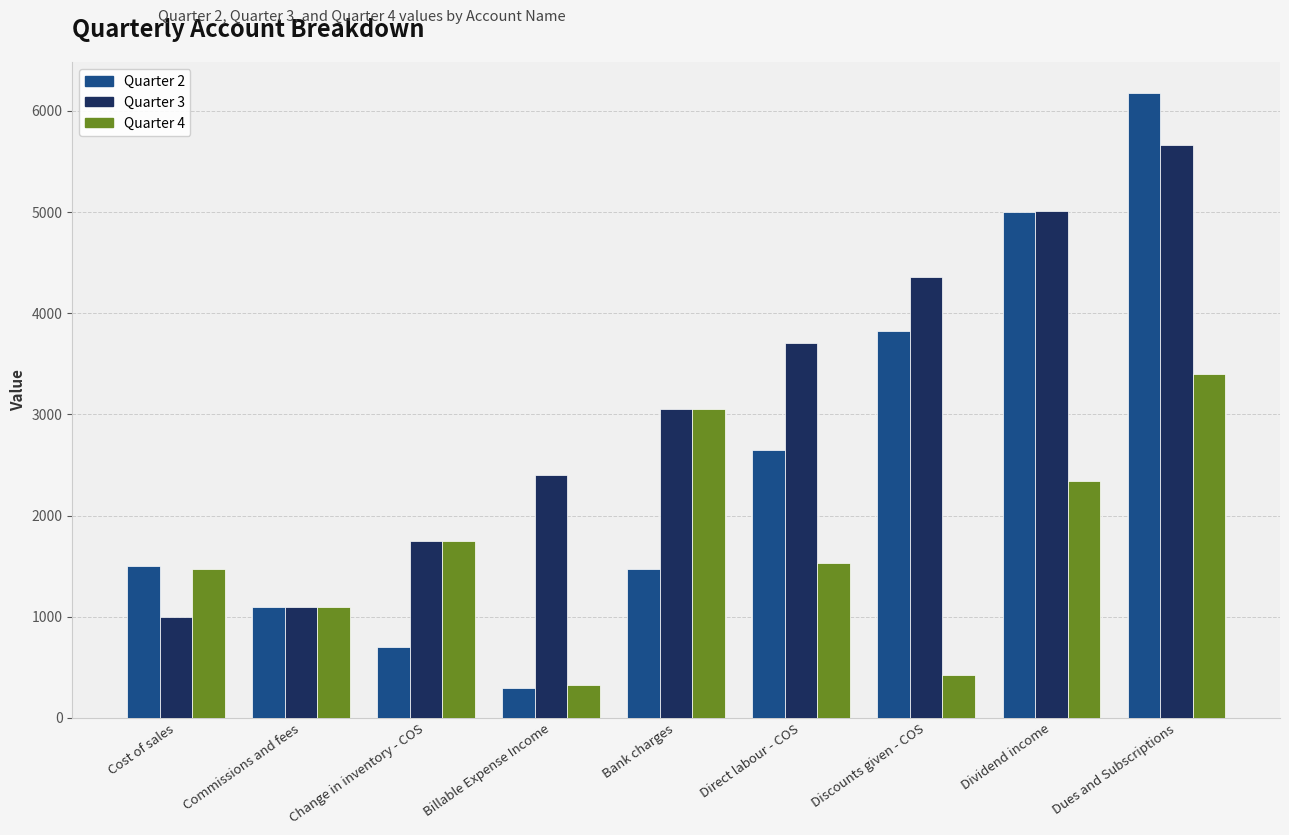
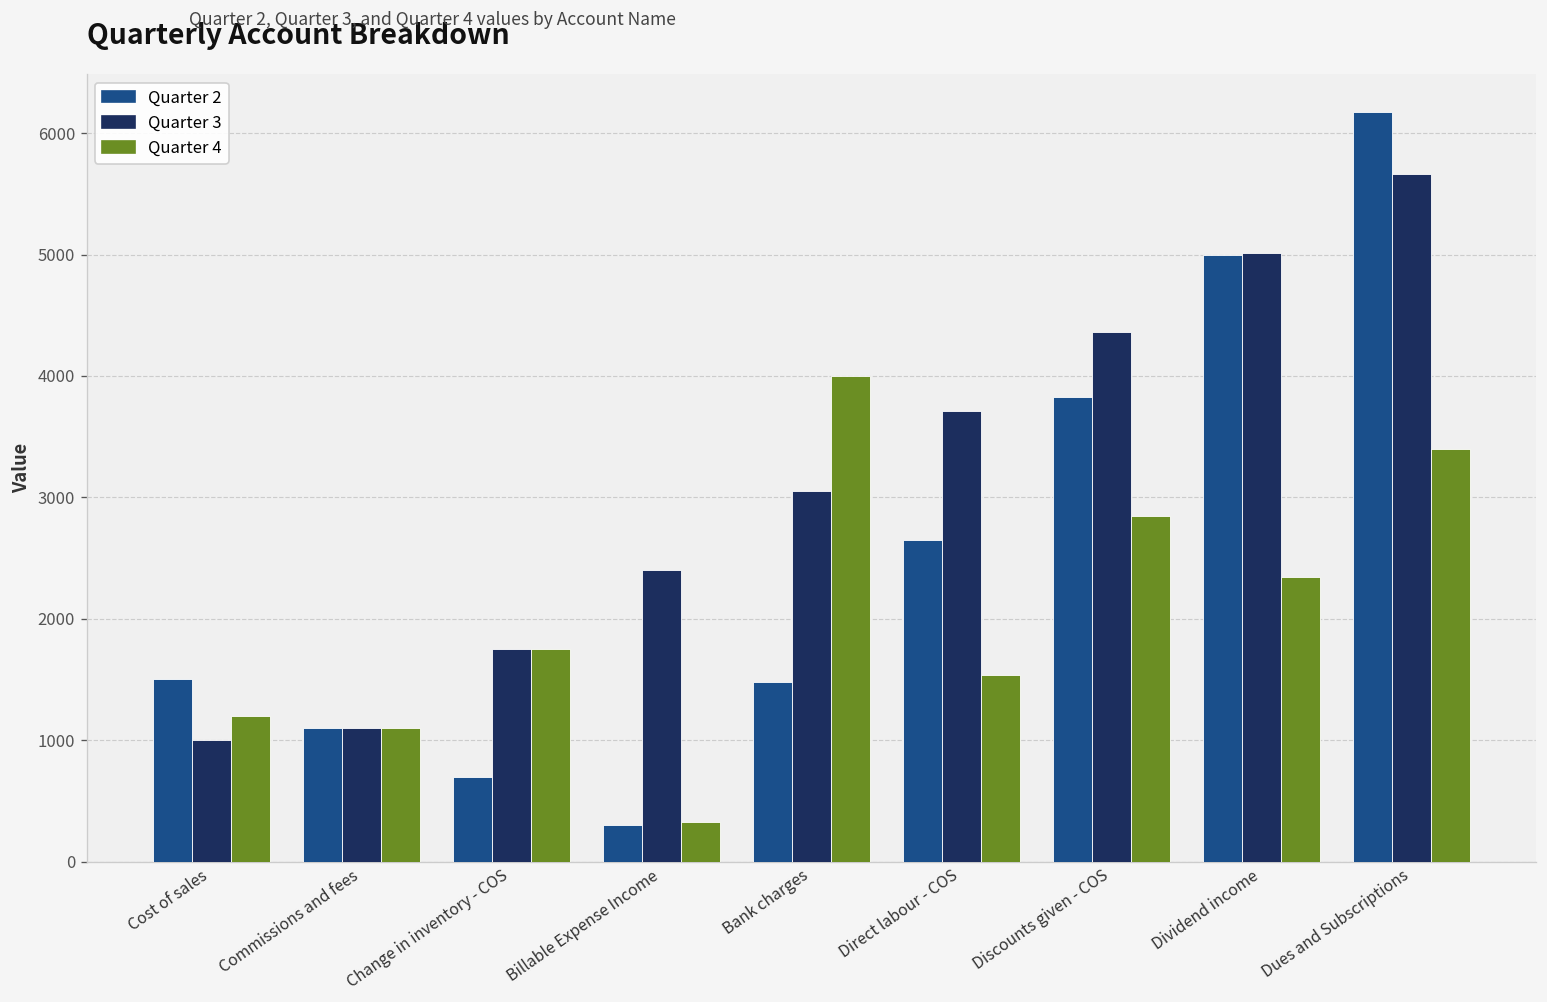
  {
    "Quarter 4": {
-     "Cost of sales": 1470,
+     "Cost of sales": 1200,
      "Commissions and fees": 1100,
      "Change in inventory - COS": 1750,
      "Billable Expense Income": 320,
-     "Bank charges": 3060,
+     "Bank charges": 4000,
      "Direct labour - COS": 1530,
-     "Discounts given - COS": 420,
+     "Discounts given - COS": 2840,
      "Dividend income": 2350,
      "Dues and Subscriptions": 3400
    }
  }
